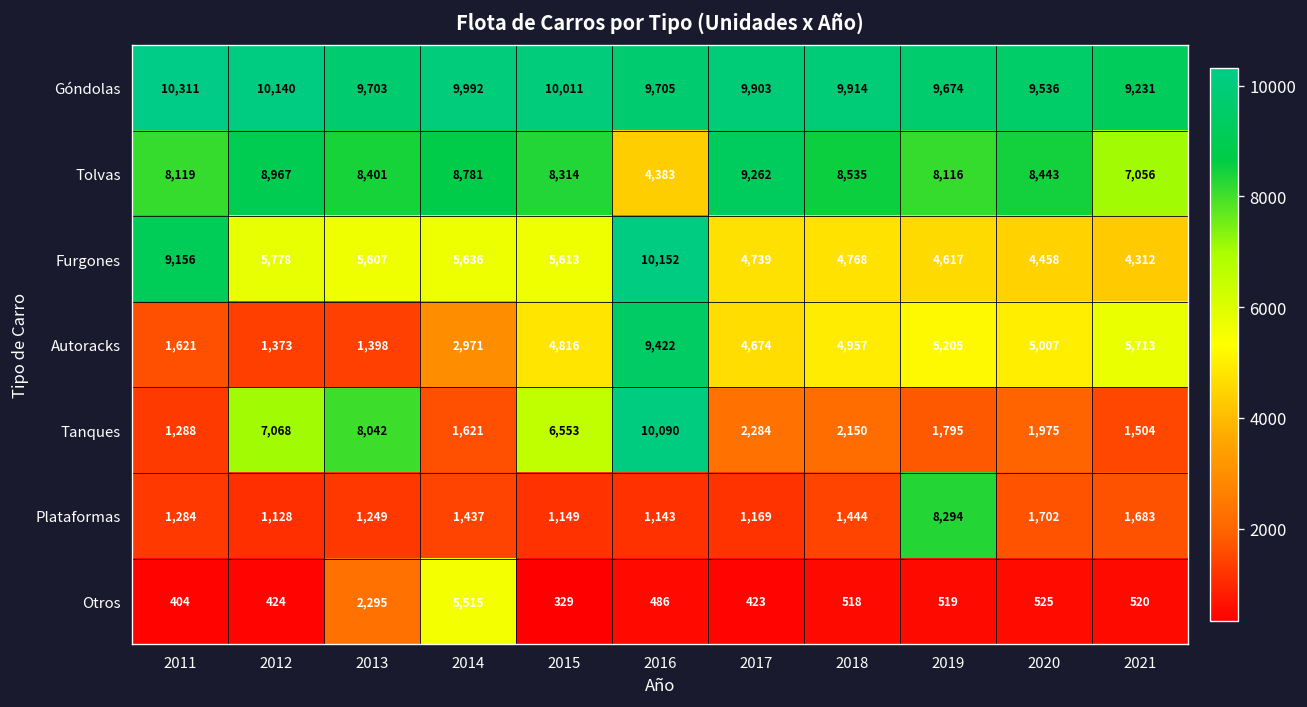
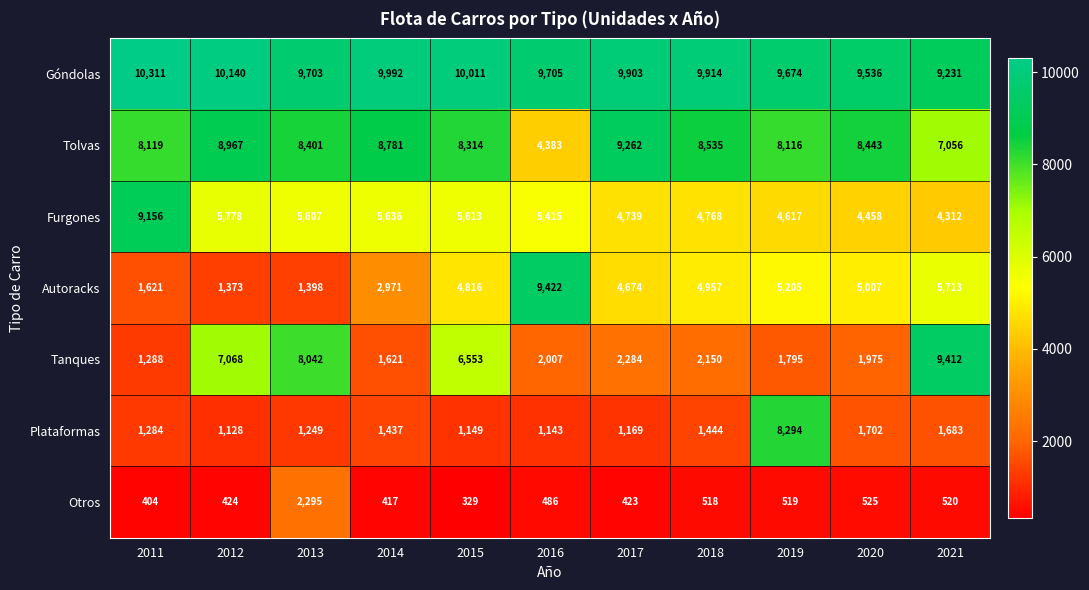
  {
    "Góndolas": {
      "2011": "10,311",
      "2012": "10,140",
      "2013": "9,703",
      "2014": "9,992",
      "2015": "10,011",
      "2016": "9,705",
      "2017": "9,903",
      "2018": "9,914",
      "2019": "9,674",
      "2020": "9,536",
      "2021": "9,231"
    },
    "Tolvas": {
      "2011": "8,119",
      "2012": "8,967",
      "2013": "8,401",
      "2014": "8,781",
      "2015": "8,314",
      "2016": "4,383",
      "2017": "9,262",
      "2018": "8,535",
      "2019": "8,116",
      "2020": "8,443",
      "2021": "7,056"
    },
    "Furgones": {
      "2011": "9,156",
      "2012": "5,778",
      "2013": "5,607",
      "2014": "5,636",
      "2015": "5,613",
-     "2016": "10,152",
+     "2016": "5,415",
      "2017": "4,739",
      "2018": "4,768",
      "2019": "4,617",
      "2020": "4,458",
      "2021": "4,312"
    },
    "Autoracks": {
      "2011": "1,621",
      "2012": "1,373",
      "2013": "1,398",
      "2014": "2,971",
      "2015": "4,816",
      "2016": "9,422",
      "2017": "4,674",
      "2018": "4,957",
      "2019": "5,205",
      "2020": "5,007",
      "2021": "5,713"
    },
    "Tanques": {
      "2011": "1,288",
      "2012": "7,068",
      "2013": "8,042",
      "2014": "1,621",
      "2015": "6,553",
-     "2016": "10,090",
+     "2016": "2,007",
      "2017": "2,284",
      "2018": "2,150",
      "2019": "1,795",
      "2020": "1,975",
-     "2021": "1,504"
+     "2021": "9,412"
    },
    "Plataformas": {
      "2011": "1,284",
      "2012": "1,128",
      "2013": "1,249",
      "2014": "1,437",
      "2015": "1,149",
      "2016": "1,143",
      "2017": "1,169",
      "2018": "1,444",
      "2019": "8,294",
      "2020": "1,702",
      "2021": "1,683"
    },
    "Otros": {
      "2011": "404",
      "2012": "424",
      "2013": "2,295",
-     "2014": "5,515",
+     "2014": "417",
      "2015": "329",
      "2016": "486",
      "2017": "423",
      "2018": "518",
      "2019": "519",
      "2020": "525",
      "2021": "520"
    }
  }
